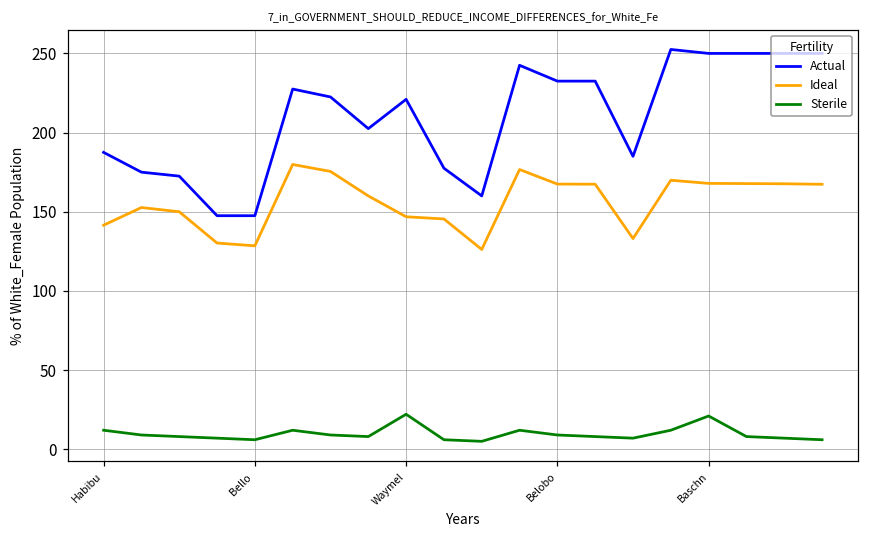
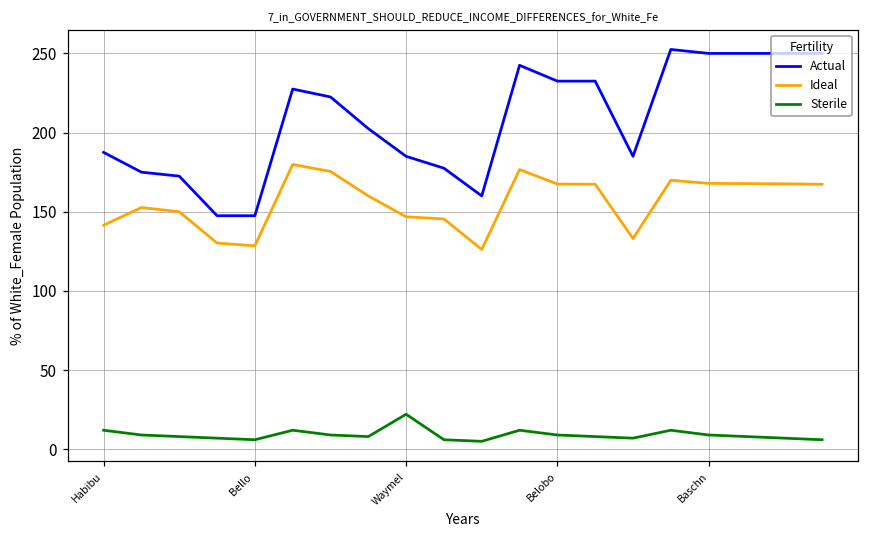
  {
    "Actual": {
      "Habibu": 188,
      "Bello": 148,
-     "Waymel": 221,
+     "Waymel": 185,
      "Belobo": 233,
      "Baschn": 250
    },
    "Ideal": {
      "Habibu": 142,
      "Bello": 128,
      "Waymel": 147,
      "Belobo": 167,
      "Baschn": 168
    },
    "Sterile": {
      "Habibu": 12,
      "Bello": 6,
      "Waymel": 22,
      "Belobo": 9,
-     "Baschn": 21
+     "Baschn": 9
    }
  }
